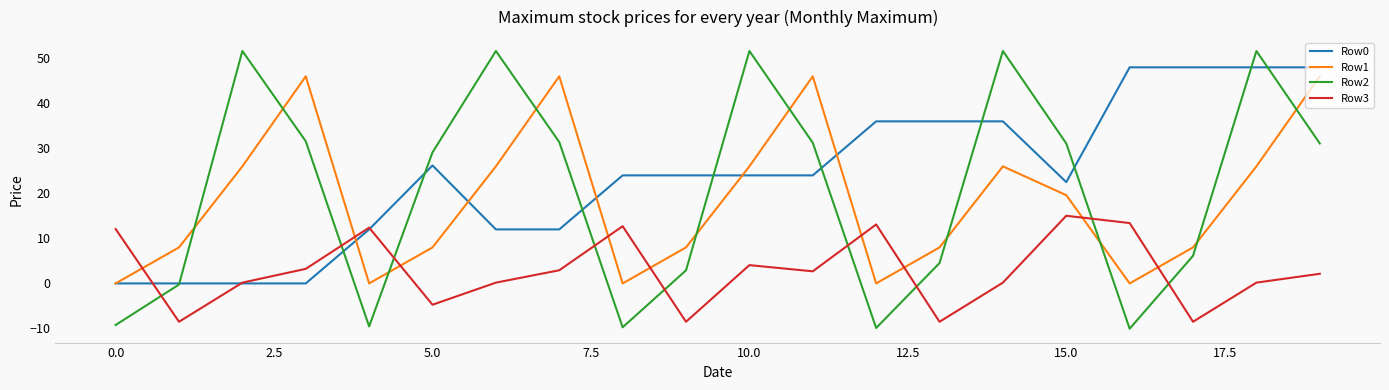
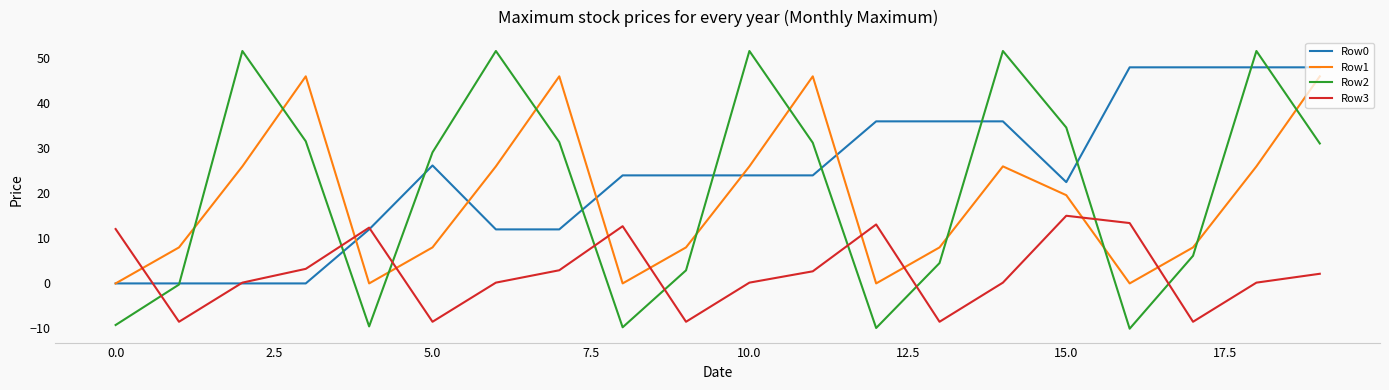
  {
    "Row0": {
      "5.0": 26,
      "10.0": 24,
      "15.0": 23
    },
    "Row1": {
      "5.0": 8,
      "10.0": 26,
      "15.0": 20
    },
    "Row2": {
      "0.0": -9,
      "5.0": 29,
      "10.0": 52,
-     "15.0": 31
+     "15.0": 35
    },
    "Row3": {
      "0.0": 12,
-     "5.0": -5,
-     "10.0": 4,
+     "5.0": -9,
+     "10.0": 0,
      "15.0": 15
    }
  }
